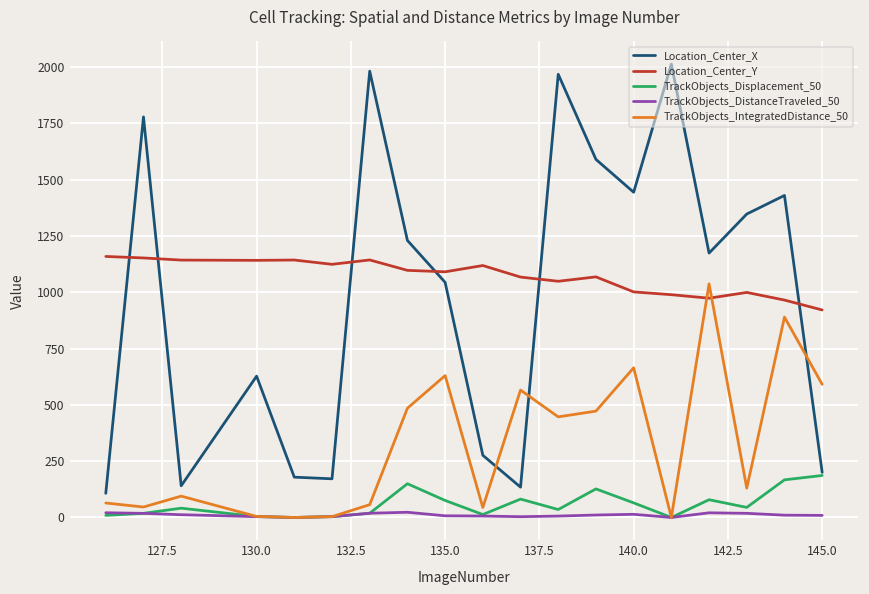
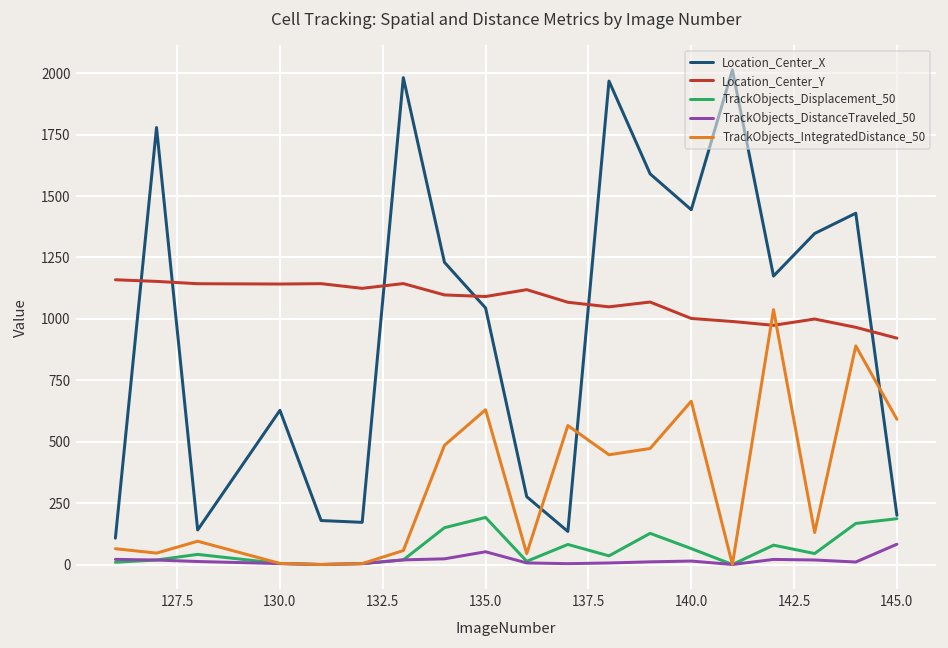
  {
    "Location_Center_X": {
      "130.0": 630,
      "135.0": 1040,
      "140.0": 1440,
      "145.0": 200
    },
    "Location_Center_Y": {
      "130.0": 1140,
      "135.0": 1090,
      "140.0": 1000,
      "145.0": 920
    },
    "TrackObjects_Displacement_50": {
-     "135.0": 80,
+     "135.0": 190,
      "140.0": 60,
      "145.0": 190
    },
    "TrackObjects_DistanceTraveled_50": {
-     "135.0": 10,
+     "135.0": 50,
      "140.0": 10,
-     "145.0": 10
+     "145.0": 80
    },
    "TrackObjects_IntegratedDistance_50": {
      "135.0": 630,
      "140.0": 660,
      "145.0": 590
    }
  }
